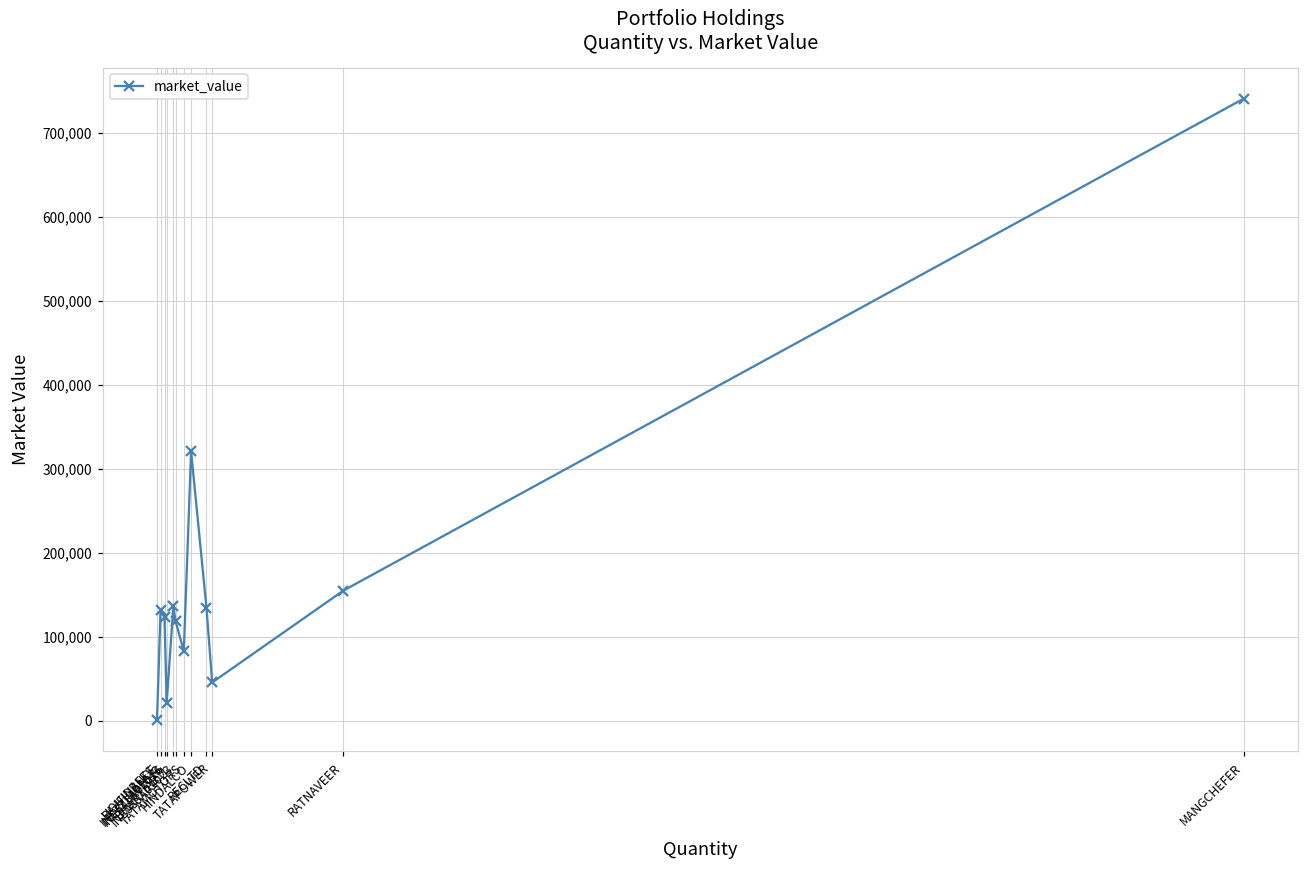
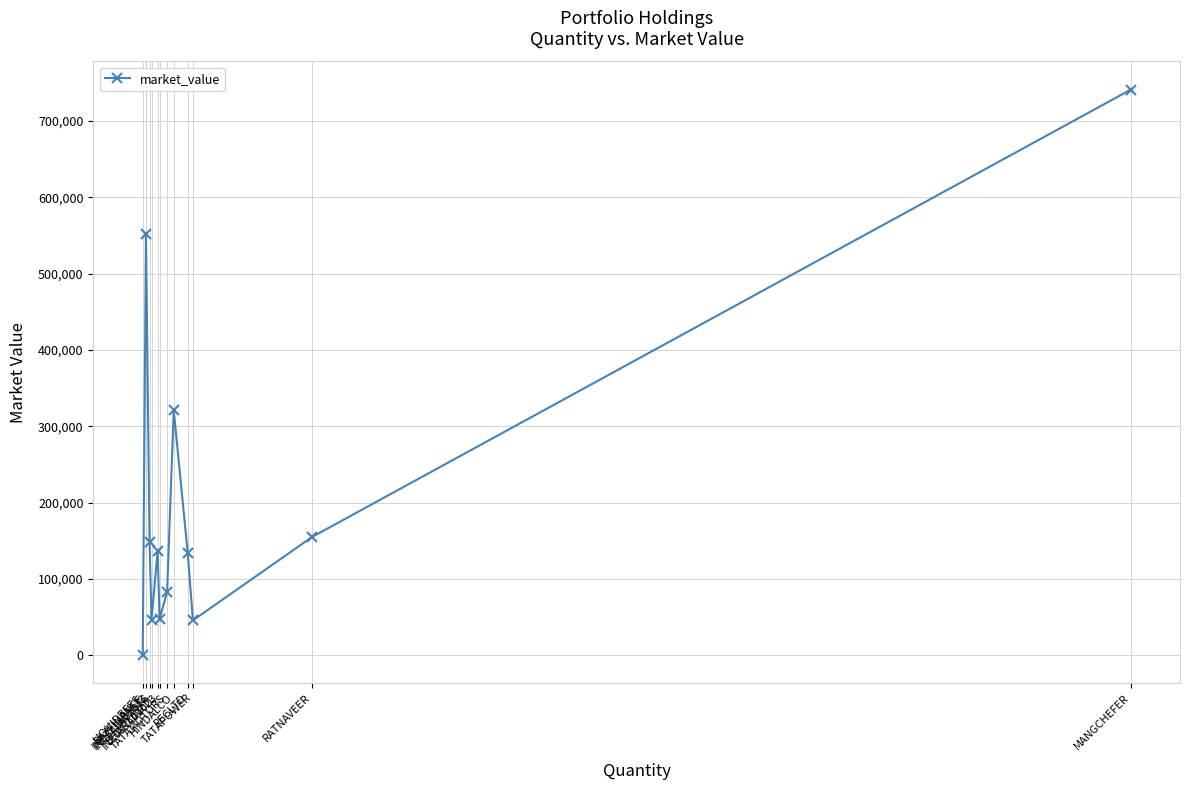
  {
    "LIQUIDBEES": "0",
-   "BAJFINANCE": "130,000",
-   "INE721A01013": "120,000",
-   "INE545A01016": "20,000",
+   "BAJFINANCE": "550,000",
+   "INE721A01013": "150,000",
+   "INE545A01016": "50,000",
    "BHARTIARTL": "140,000",
-   "INE089A01023": "120,000",
+   "INE089A01023": "50,000",
    "TATAMOTORS": "80,000",
    "HINDALCO": "320,000",
    "RECLTD": "130,000",
    "TATAPOWER": "50,000",
    "RATNAVEER": "160,000",
    "MANGCHEFER": "740,000"
  }
